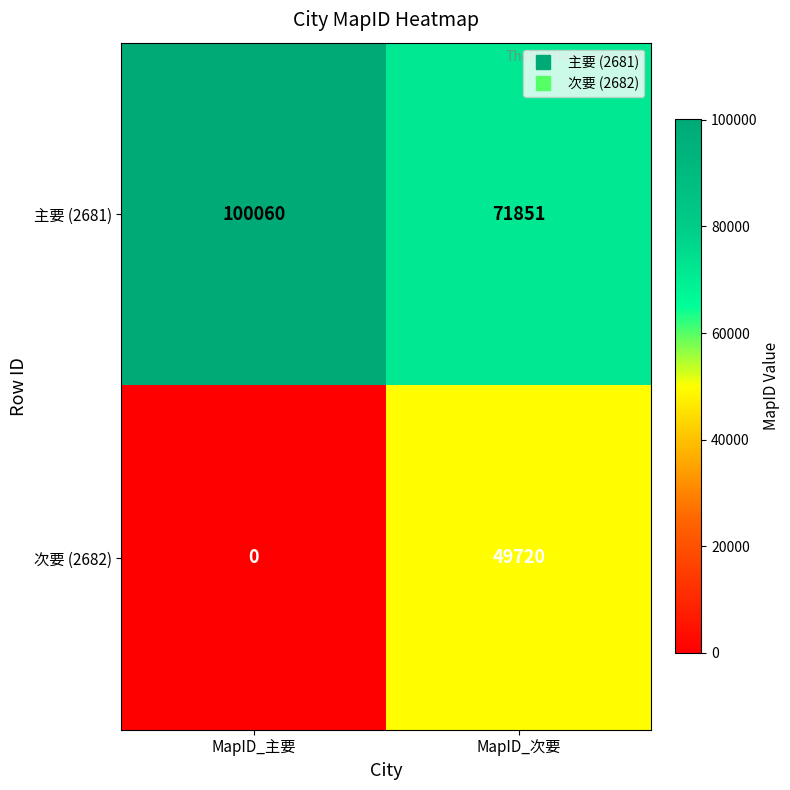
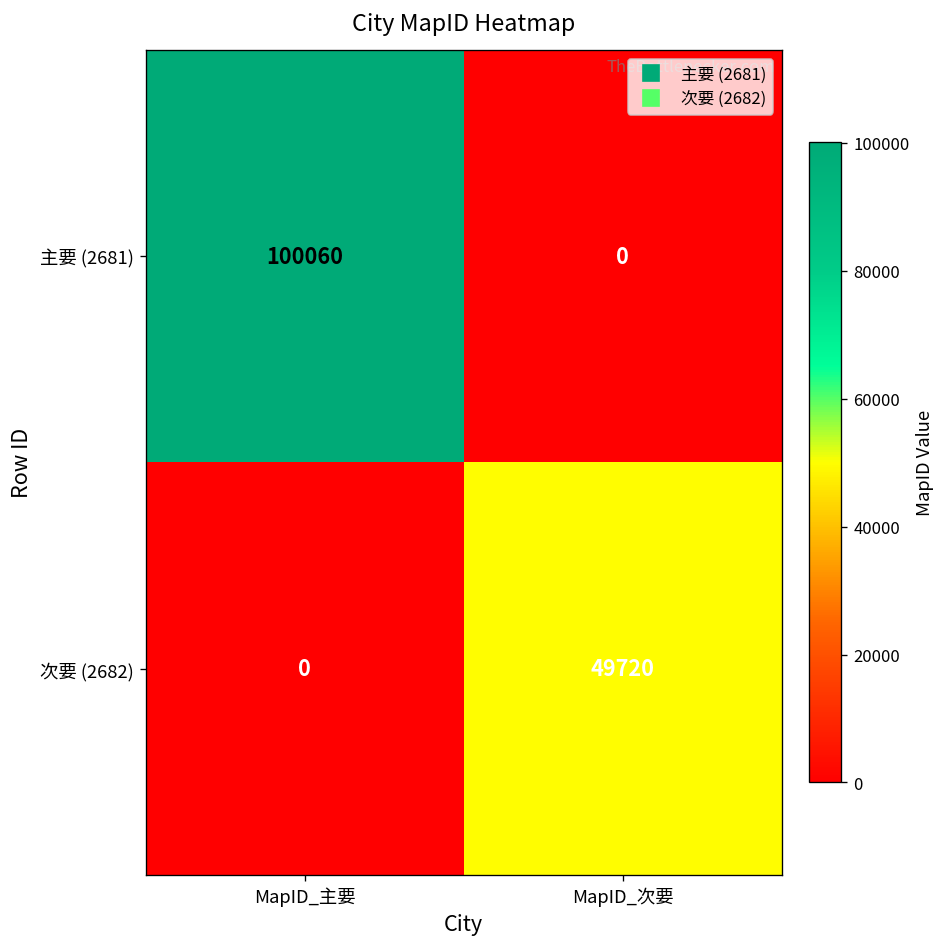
  {
    "主要 (2681)": {
      "MapID_主要": 100060,
-     "MapID_次要": 71851
+     "MapID_次要": 0
    },
    "次要 (2682)": {
      "MapID_主要": 0,
      "MapID_次要": 49720
    }
  }
